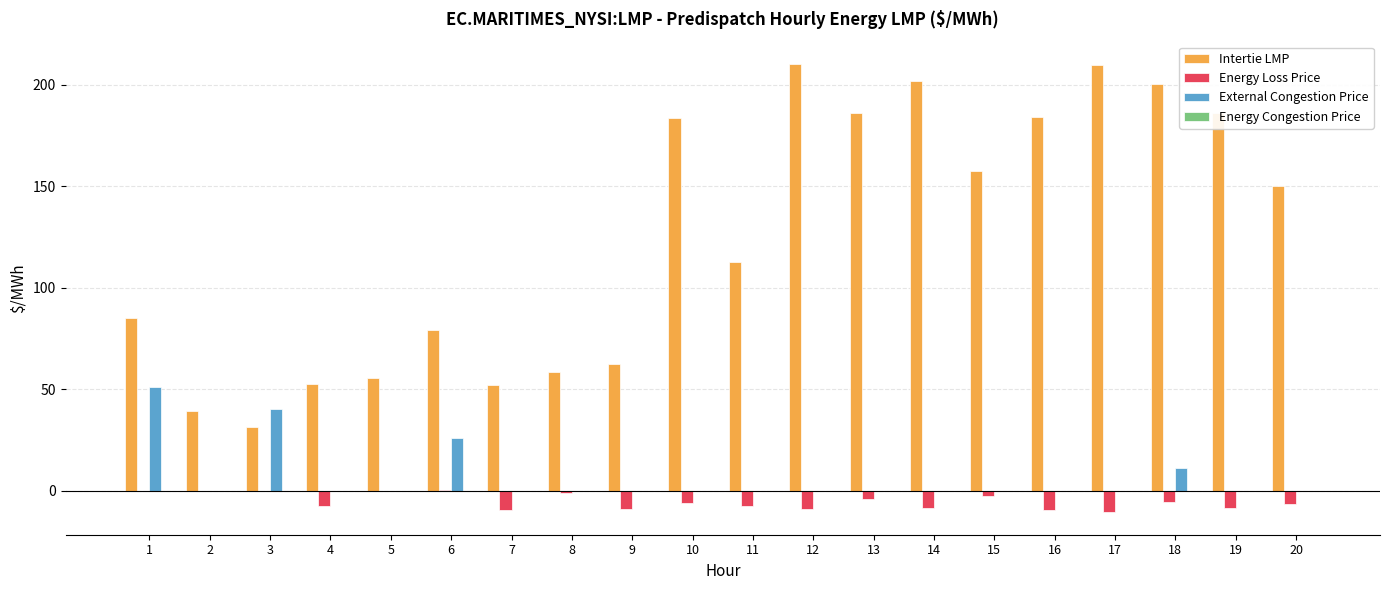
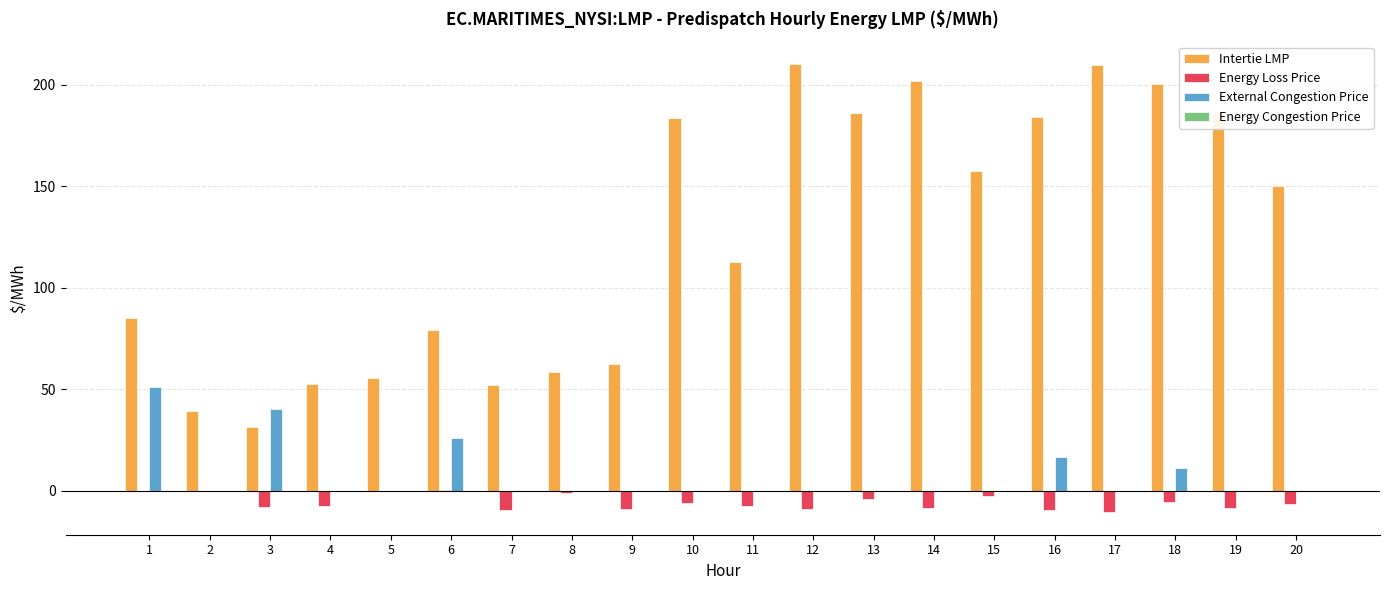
  {
    "Intertie LMP": {
      "1": 85,
      "2": 39,
      "3": 31,
      "4": 53,
      "5": 55,
      "6": 79,
      "7": 52,
      "8": 59,
      "9": 63,
      "10": 183,
      "11": 113,
      "12": 210,
      "13": 186,
      "14": 202,
      "15": 157,
      "16": 184,
      "17": 210,
      "18": 200,
      "20": 150
    },
    "Energy Loss Price": {
-     "3": 0,
+     "3": -8,
      "4": -8,
      "5": 0,
      "7": -10,
      "9": -9,
      "10": -6,
      "11": -8,
      "12": -9,
      "13": -4,
      "14": -8,
      "15": -3,
      "16": -9,
      "17": -11,
      "18": -6,
      "19": -9,
      "20": -7
    },
    "External Congestion Price": {
      "1": 51,
      "2": 0,
      "3": 40,
      "4": 0,
      "5": 0,
      "6": 26,
      "7": 0,
      "8": 0,
      "9": 0,
      "10": 0,
      "11": 0,
      "12": 0,
      "13": 0,
      "14": 0,
      "15": 0,
-     "16": 0,
+     "16": 17,
      "17": 0,
      "18": 11,
      "19": 0,
      "20": 0
    },
    "Energy Congestion Price": {
      "1": 0,
      "2": 0,
      "3": 0,
      "4": 0,
      "5": 0,
      "6": 0,
      "7": 0,
      "8": 0,
      "9": 0,
      "10": 0,
      "11": 0,
      "12": 0,
      "13": 0,
      "14": 0,
      "15": 0,
      "16": 0,
      "17": 0,
      "18": 0,
      "19": 0,
      "20": 0
    }
  }
